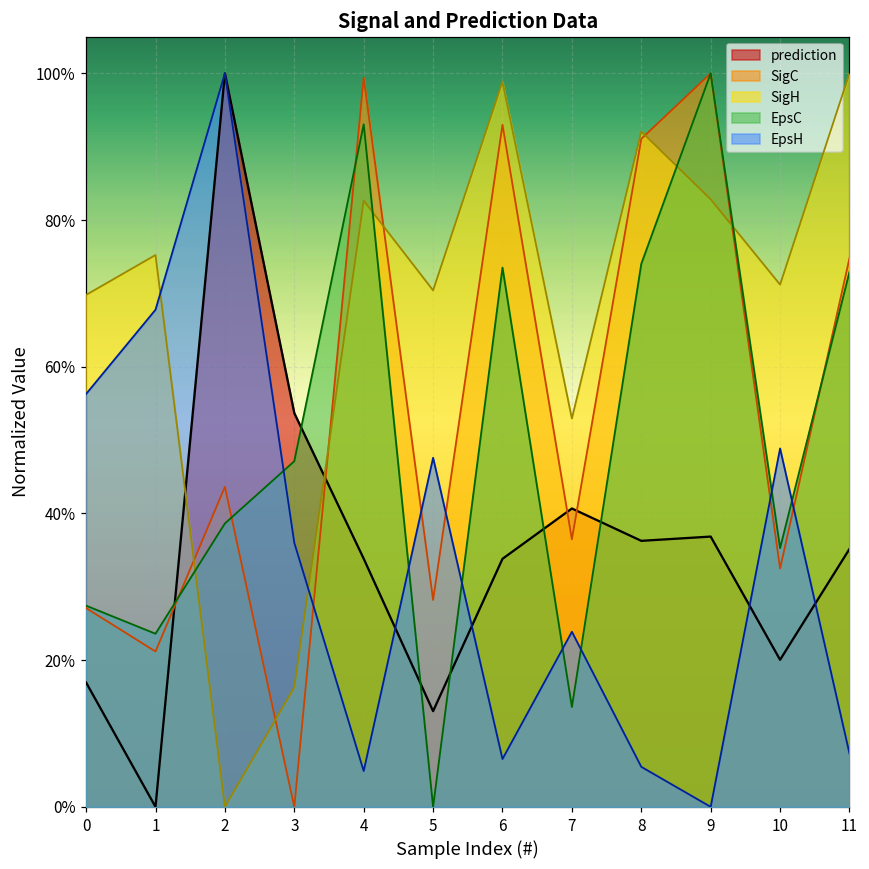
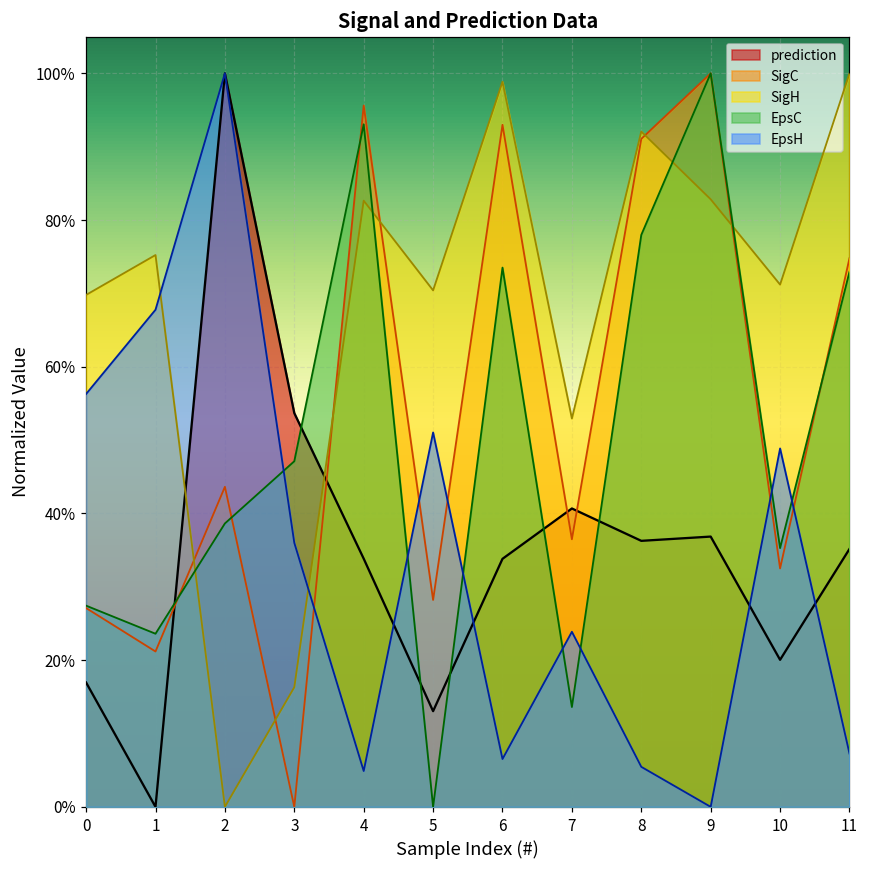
  {
    "prediction": {
      "0": "17%",
      "1": "0%",
      "3": "54%",
      "4": "34%",
      "5": "13%",
      "6": "34%",
      "7": "41%",
      "8": "36%",
      "9": "37%",
      "10": "20%",
      "11": "35%"
    },
    "SigC": {
      "1": "21%",
      "2": "44%",
      "3": "0%",
-     "4": "99%",
+     "4": "96%",
      "5": "28%",
      "6": "93%",
      "7": "36%",
      "8": "91%",
      "10": "33%",
      "11": "75%"
    },
    "SigH": {
      "0": "70%",
      "1": "75%",
      "2": "0%",
      "3": "16%",
      "4": "83%",
      "5": "70%",
      "6": "99%",
      "7": "53%",
      "8": "92%",
      "9": "83%",
      "10": "71%",
      "11": "100%"
    },
    "EpsC": {
      "1": "24%",
      "2": "39%",
      "3": "47%",
      "4": "93%",
      "5": "0%",
      "6": "74%",
      "7": "14%",
-     "8": "74%",
+     "8": "78%",
      "10": "35%",
      "11": "73%"
    },
    "EpsH": {
      "0": "56%",
      "1": "68%",
      "3": "36%",
      "4": "5%",
-     "5": "48%",
+     "5": "51%",
      "6": "7%",
      "7": "24%",
      "8": "5%",
      "9": "0%",
      "10": "49%",
      "11": "7%"
    }
  }
